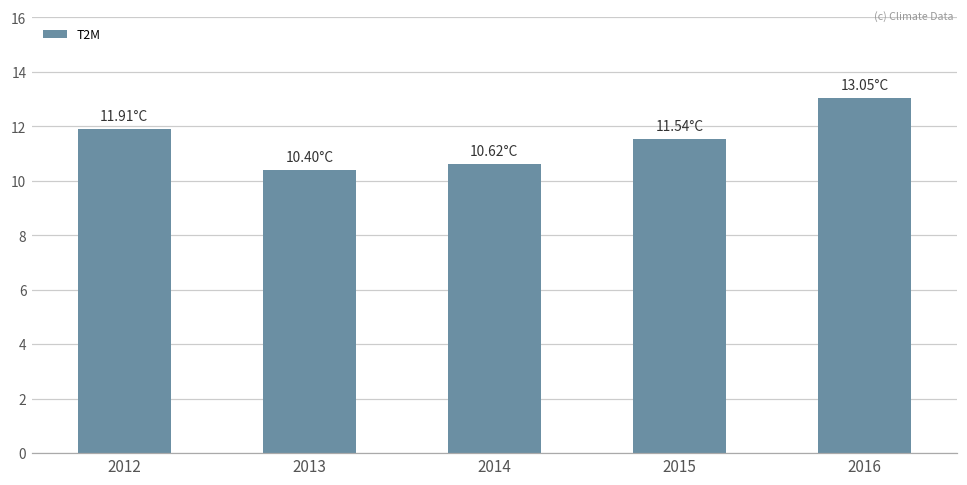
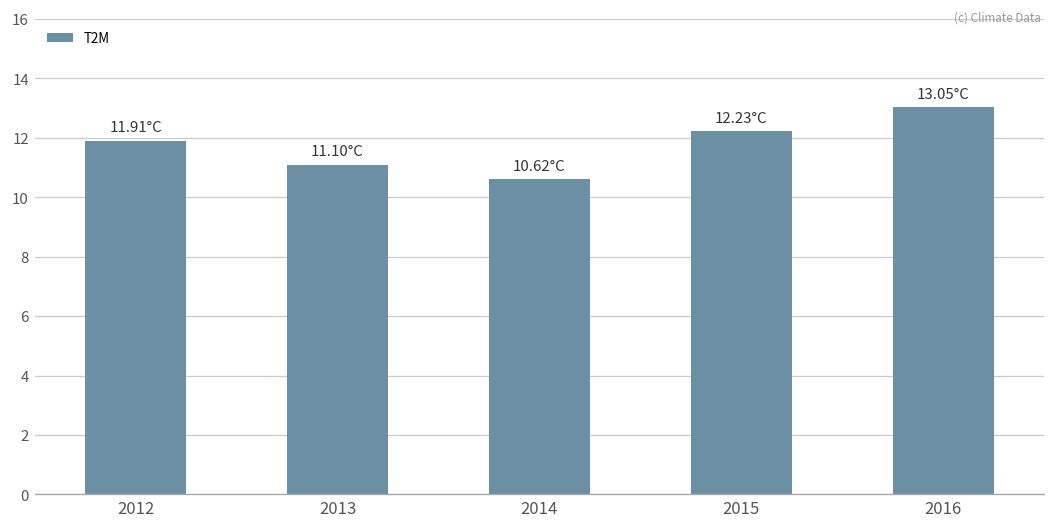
  {
    "2012": "11.91°C",
-   "2013": "10.40°C",
+   "2013": "11.10°C",
    "2014": "10.62°C",
-   "2015": "11.54°C",
+   "2015": "12.23°C",
    "2016": "13.05°C"
  }
